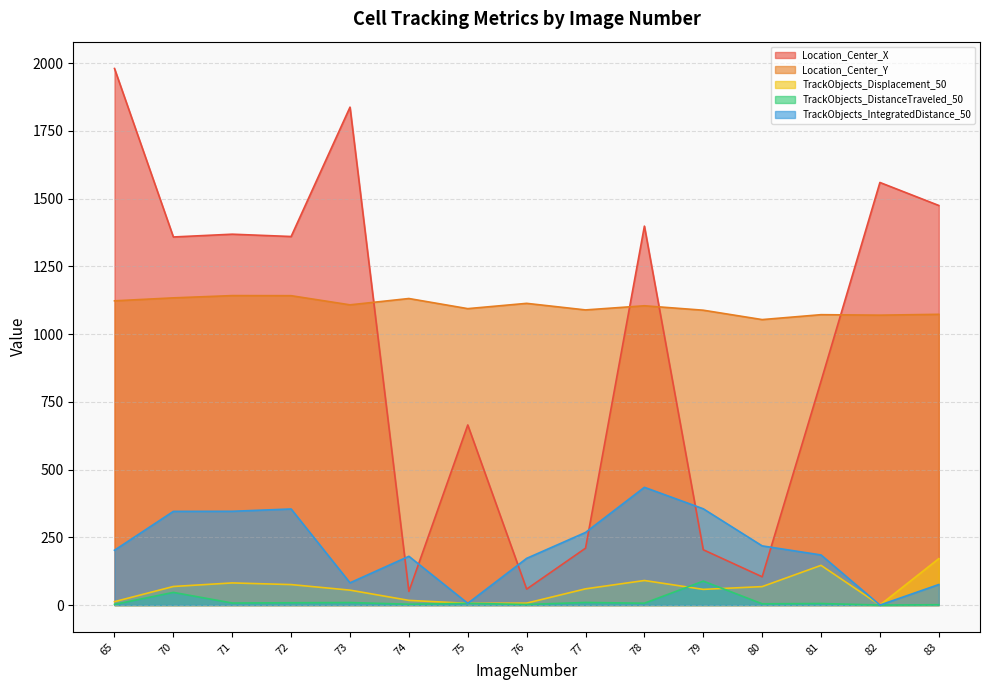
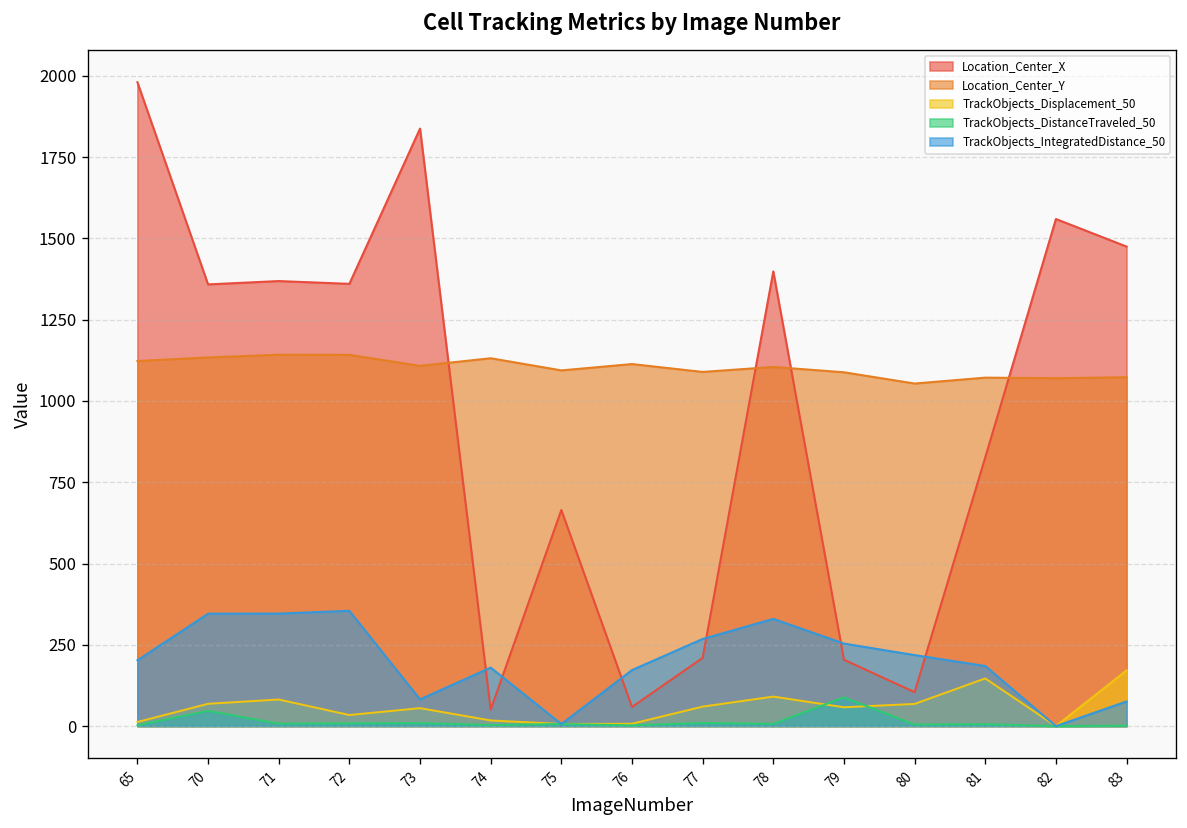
  {
    "TrackObjects_Displacement_50": {
      "65": 10,
      "70": 70,
      "71": 80,
-     "72": 80,
+     "72": 30,
      "73": 60,
      "74": 20,
      "77": 60,
      "78": 90,
      "79": 60,
      "80": 70,
      "81": 150,
      "83": 170
    },
    "TrackObjects_DistanceTraveled_50": {
      "65": 0,
      "70": 50,
      "71": 10,
      "72": 10,
      "73": 10,
      "74": 0,
      "77": 10,
      "78": 10,
      "79": 90,
      "80": 0,
      "81": 10,
      "83": 0
    },
    "TrackObjects_IntegratedDistance_50": {
      "65": 200,
      "70": 350,
      "71": 350,
      "72": 350,
      "73": 80,
      "74": 180,
      "76": 170,
      "77": 270,
-     "78": 430,
-     "79": 360,
+     "78": 330,
+     "79": 250,
      "80": 220,
      "81": 180,
      "83": 80
    }
  }
